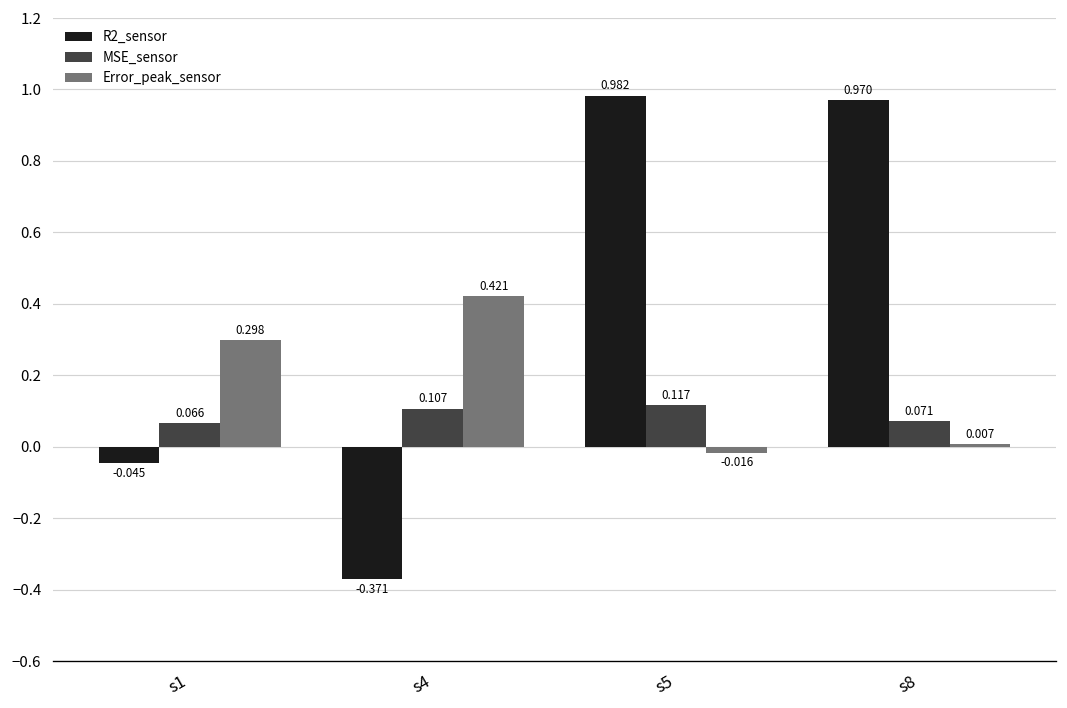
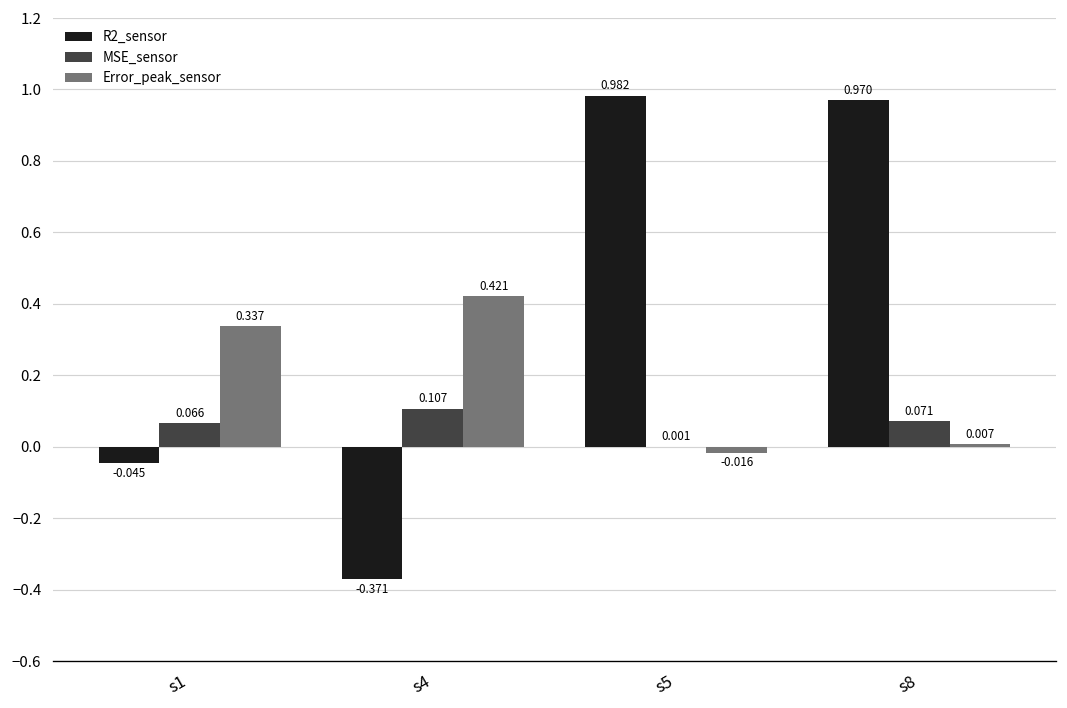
  {
    "R2_sensor": {
      "s1": -0.045,
      "s4": -0.371,
      "s5": 0.982,
      "s8": 0.970
    },
    "MSE_sensor": {
      "s1": 0.066,
      "s4": 0.107,
-     "s5": 0.117,
+     "s5": 0.001,
      "s8": 0.071
    },
    "Error_peak_sensor": {
-     "s1": 0.298,
+     "s1": 0.337,
      "s4": 0.421,
      "s5": -0.016,
      "s8": 0.007
    }
  }
